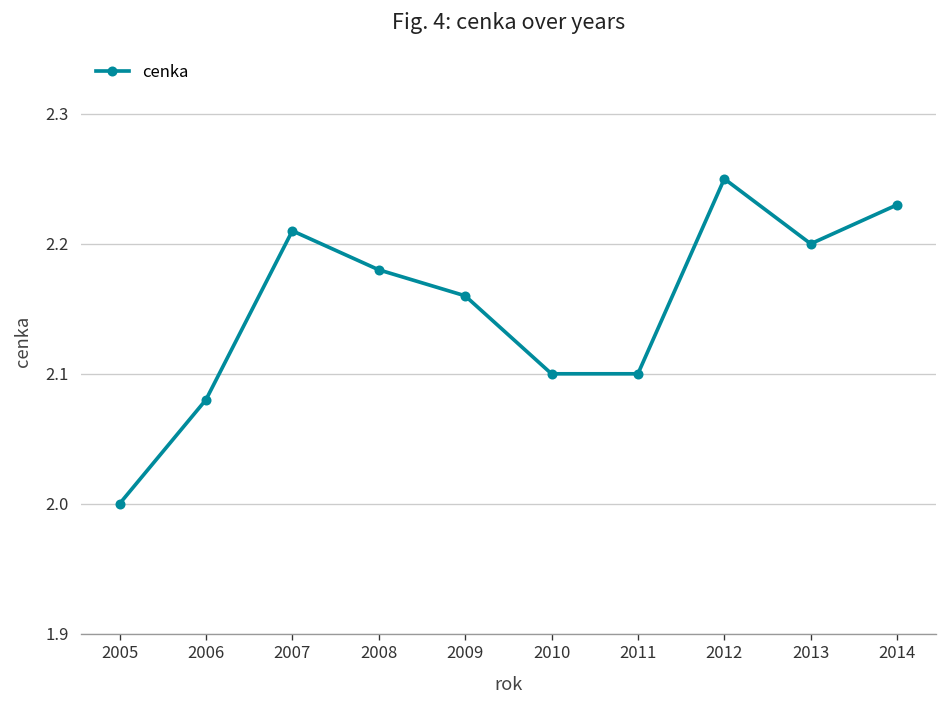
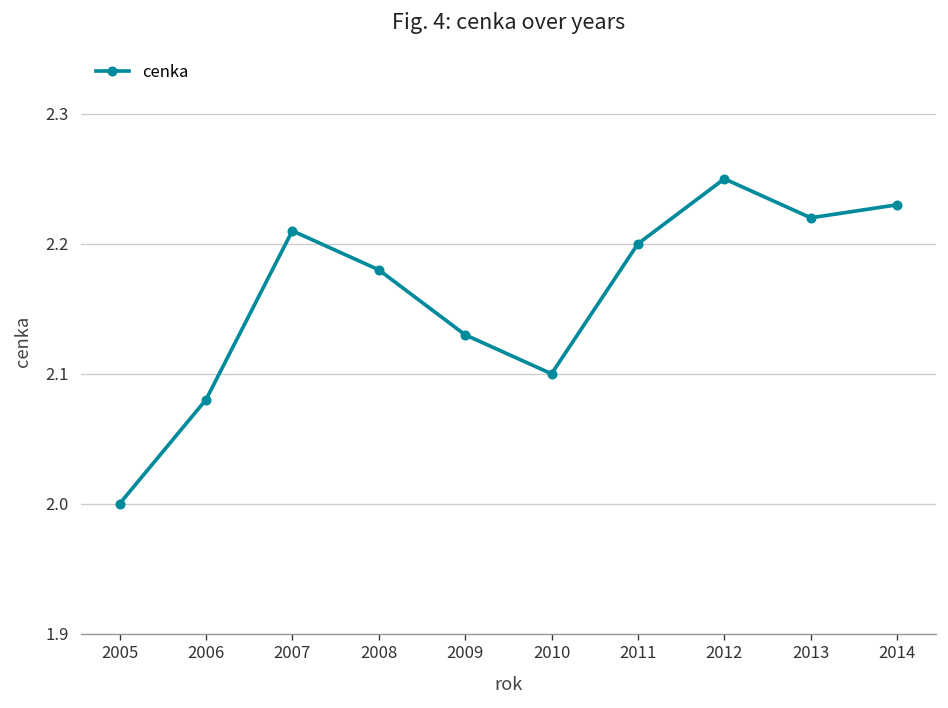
  {
    "2005": 2.00,
    "2006": 2.08,
    "2007": 2.21,
    "2008": 2.18,
-   "2009": 2.16,
+   "2009": 2.13,
    "2010": 2.10,
-   "2011": 2.1,
+   "2011": 2.2,
    "2012": 2.25,
-   "2013": 2.20,
+   "2013": 2.22,
    "2014": 2.23
  }
